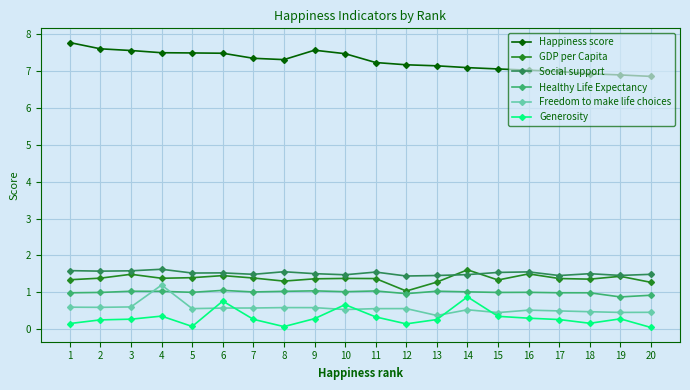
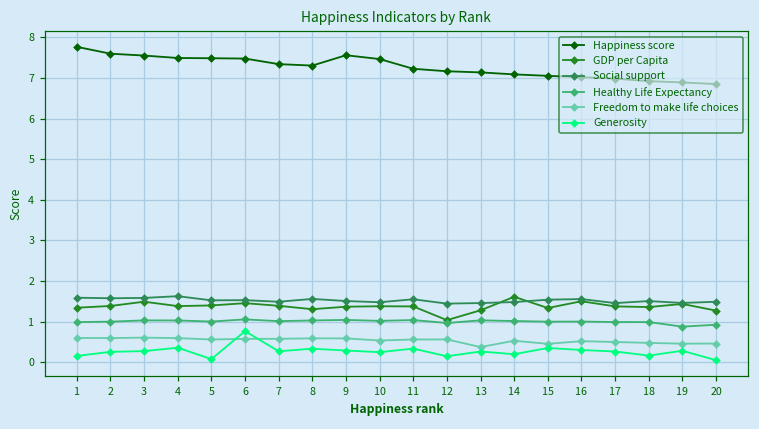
  {
    "Happiness score": {
      "1": 7.8,
      "2": 7.6,
      "3": 7.6,
      "4": 7.5,
      "5": 7.5,
      "6": 7.5,
      "7": 7.3,
      "8": 7.3,
      "9": 7.6,
      "10": 7.5,
      "11": 7.2,
      "12": 7.2,
      "13": 7.1,
      "14": 7.1,
      "15": 7.1
    },
    "Freedom to make life choices": {
      "1": 0.6,
      "2": 0.6,
      "3": 0.6,
-     "4": 1.2,
+     "4": 0.6,
      "5": 0.6,
      "6": 0.6,
      "7": 0.6,
      "8": 0.6,
      "9": 0.6,
      "10": 0.5,
      "11": 0.6,
      "12": 0.6,
      "13": 0.4,
      "14": 0.5,
      "15": 0.5,
      "16": 0.5,
      "17": 0.5,
      "18": 0.5,
      "19": 0.5,
      "20": 0.5
    },
    "Generosity": {
      "1": 0.2,
      "2": 0.3,
      "3": 0.3,
      "4": 0.4,
      "5": 0.1,
      "6": 0.8,
      "7": 0.3,
-     "8": 0.1,
+     "8": 0.3,
      "9": 0.3,
-     "10": 0.7,
+     "10": 0.2,
      "11": 0.3,
      "12": 0.1,
      "13": 0.3,
-     "14": 0.9,
+     "14": 0.2,
      "15": 0.3,
      "16": 0.3,
      "17": 0.3,
      "18": 0.2,
      "19": 0.3,
      "20": 0.0
    }
  }
